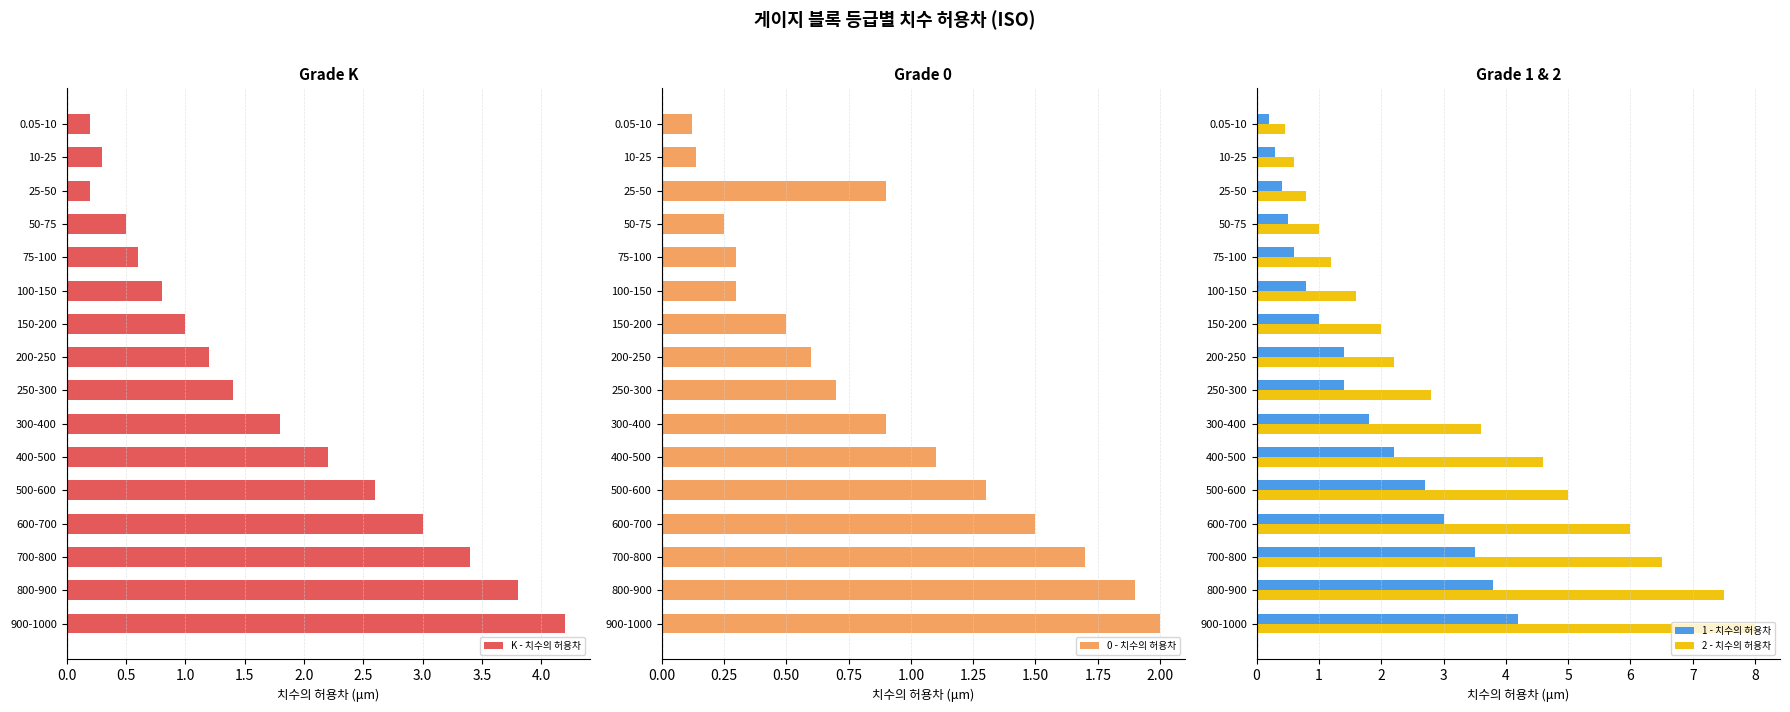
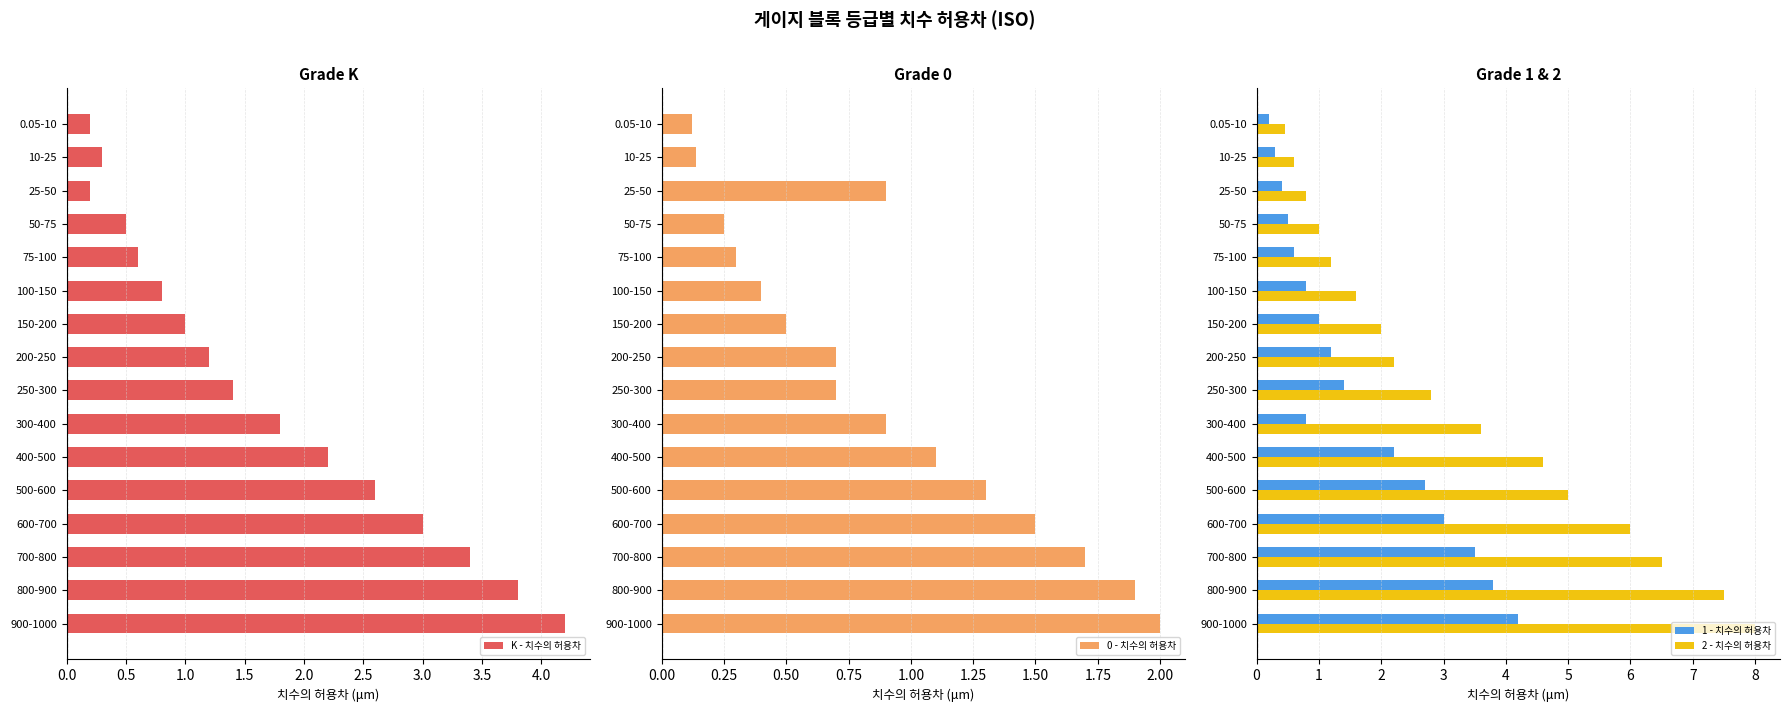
  {
    "Grade K": {
      "0.05-10": 0.20,
      "10-25": 0.30,
      "25-50": 0.20,
      "50-75": 0.50,
      "75-100": 0.60,
      "100-150": 0.80,
      "150-200": 1.00,
      "200-250": 1.20,
      "250-300": 1.40,
      "300-400": 1.80,
      "400-500": 2.20,
      "500-600": 2.60,
      "600-700": 3.00,
      "700-800": 3.40,
      "800-900": 3.80,
      "900-1000": 4.20
    },
    "Grade 0": {
      "0.05-10": 0.12,
      "10-25": 0.14,
      "25-50": 0.9,
      "50-75": 0.25,
      "75-100": 0.3,
-     "100-150": 0.3,
+     "100-150": 0.4,
      "150-200": 0.5,
-     "200-250": 0.6,
+     "200-250": 0.7,
      "250-300": 0.7,
      "300-400": 0.9,
      "400-500": 1.1,
      "500-600": 1.3,
      "600-700": 1.5,
      "700-800": 1.7,
      "800-900": 1.9,
      "900-1000": 2.0
    },
    "Grade 1 & 2": {
      "1 - 치수의 허용차": {
        "0.05-10": 0.2,
        "10-25": 0.3,
        "25-50": 0.4,
        "50-75": 0.5,
        "75-100": 0.6,
        "100-150": 0.8,
        "150-200": 1.0,
-       "200-250": 1.4,
+       "200-250": 1.2,
        "250-300": 1.4,
-       "300-400": 1.8,
+       "300-400": 0.8,
        "400-500": 2.2,
        "500-600": 2.7,
        "600-700": 3.0,
        "700-800": 3.5,
        "800-900": 3.8,
        "900-1000": 4.2
      },
      "2 - 치수의 허용차": {
        "0.05-10": 0.5,
        "10-25": 0.6,
        "25-50": 0.8,
        "50-75": 1.0,
        "75-100": 1.2,
        "100-150": 1.6,
        "150-200": 2.0,
        "200-250": 2.2,
        "250-300": 2.8,
        "300-400": 3.6,
        "400-500": 4.6,
        "500-600": 5.0,
        "600-700": 6.0,
        "700-800": 6.5,
        "800-900": 7.5
      }
    }
  }
